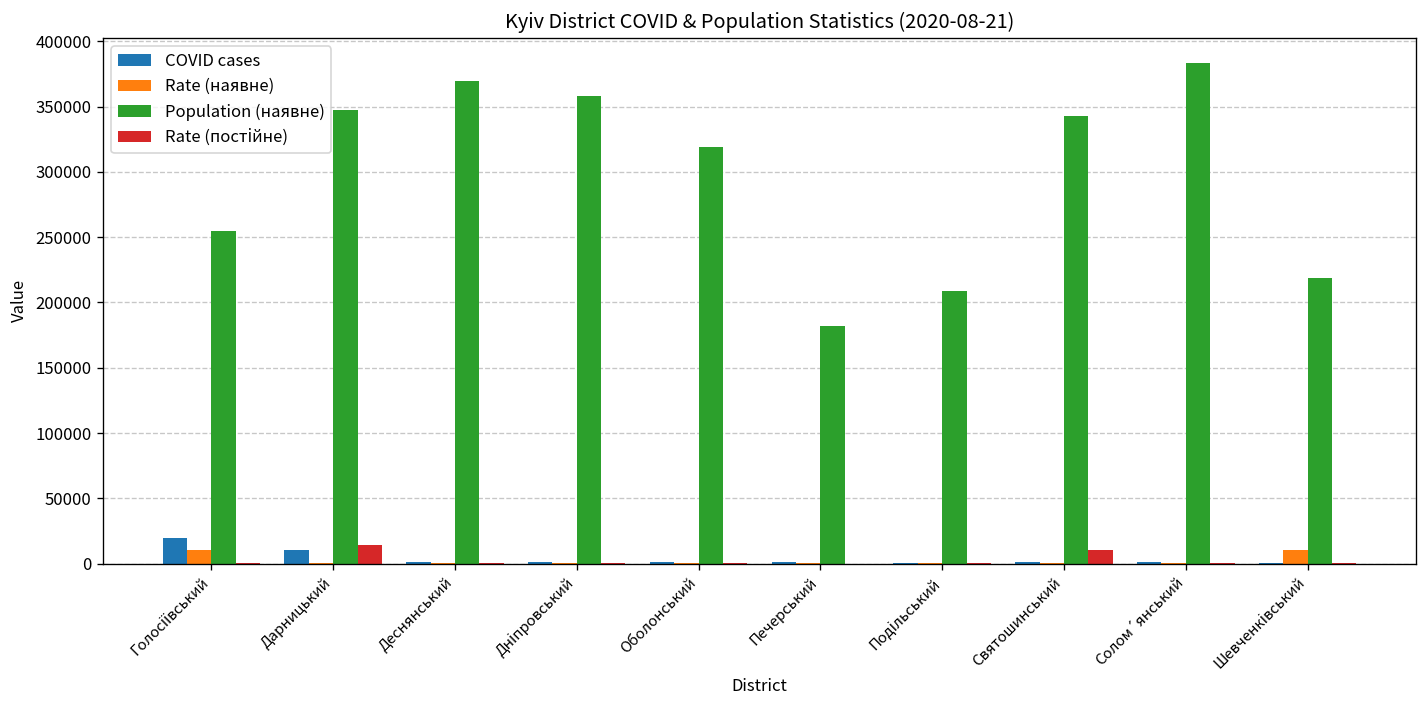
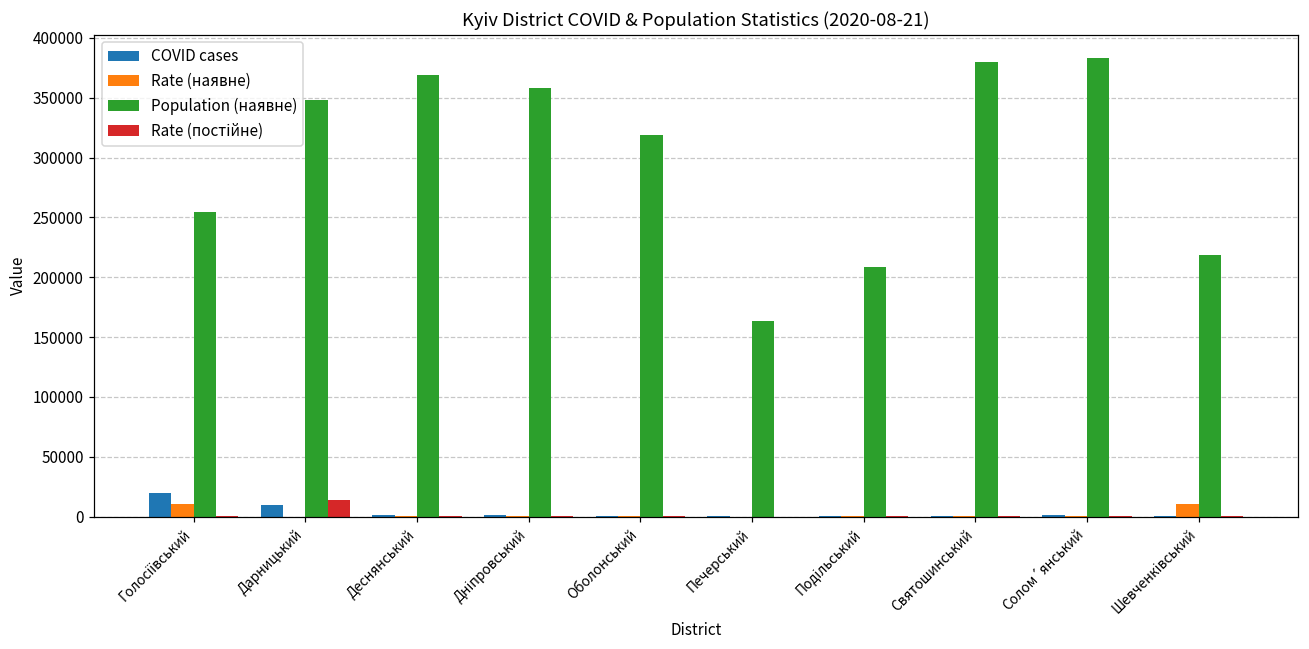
  {
    "COVID cases": {
      "Голосіївський": 20000,
      "Дарницький": 10000
    },
    "Rate (наявне)": {
      "Голосіївський": 11000,
      "Шевченківський": 11000
    },
    "Population (наявне)": {
      "Голосіївський": 254000,
      "Дарницький": 348000,
      "Деснянський": 369000,
      "Дніпровський": 358000,
      "Оболонський": 319000,
-     "Печерський": 182000,
+     "Печерський": 163000,
      "Подільський": 208000,
-     "Святошинський": 343000,
+     "Святошинський": 380000,
      "Солом´янський": 383000,
      "Шевченківський": 219000
    },
    "Rate (постійне)": {
      "Дарницький": 14000,
-     "Святошинський": 10000
+     "Святошинський": 0
    }
  }
